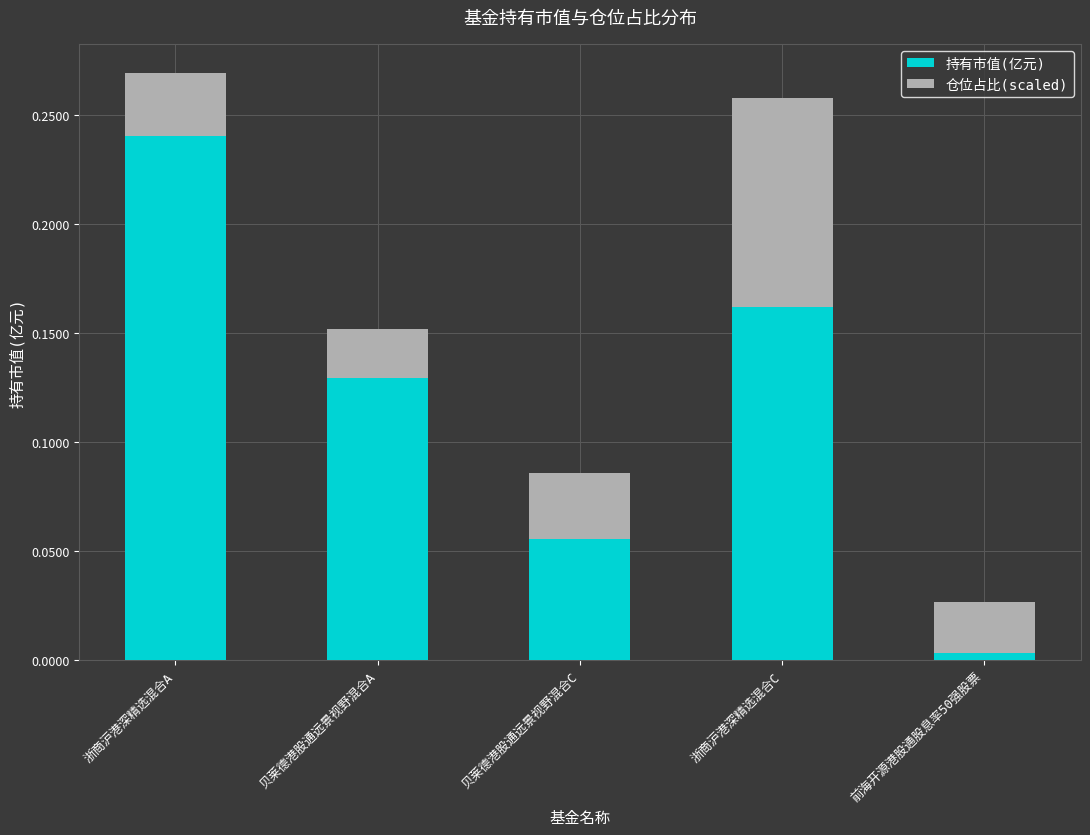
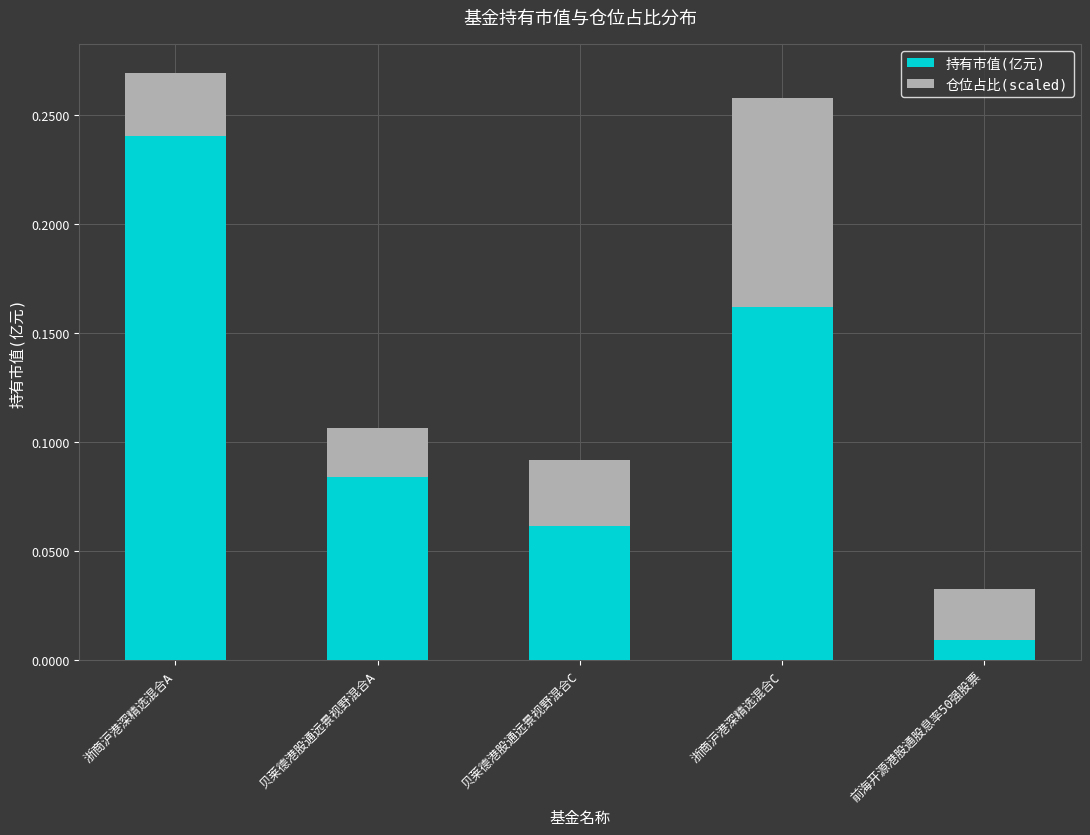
  {
    "持有市值(亿元)": {
      "浙商沪港深精选混合A": 0.241,
-     "贝莱德港股通远景视野混合A": 0.129,
-     "贝莱德港股通远景视野混合C": 0.055,
+     "贝莱德港股通远景视野混合A": 0.084,
+     "贝莱德港股通远景视野混合C": 0.062,
      "浙商沪港深精选混合C": 0.162,
-     "前海开源港股通股息率50强股票": 0.003
+     "前海开源港股通股息率50强股票": 0.009
    },
    "仓位占比(scaled)": {
      "浙商沪港深精选混合A": 0.029,
      "贝莱德港股通远景视野混合A": 0.023,
      "贝莱德港股通远景视野混合C": 0.030,
      "浙商沪港深精选混合C": 0.096,
      "前海开源港股通股息率50强股票": 0.023
    }
  }
